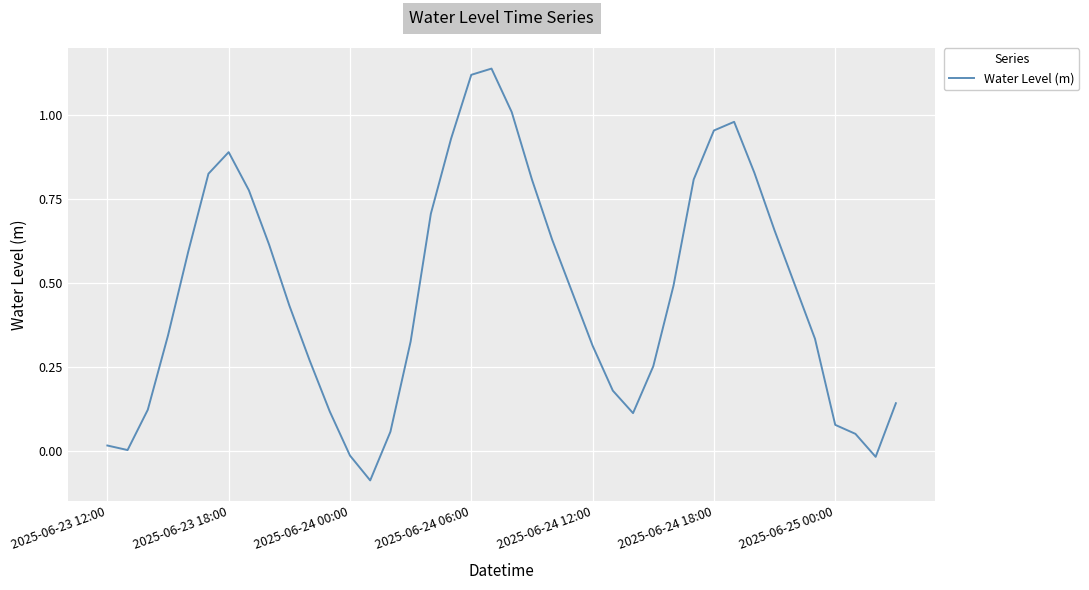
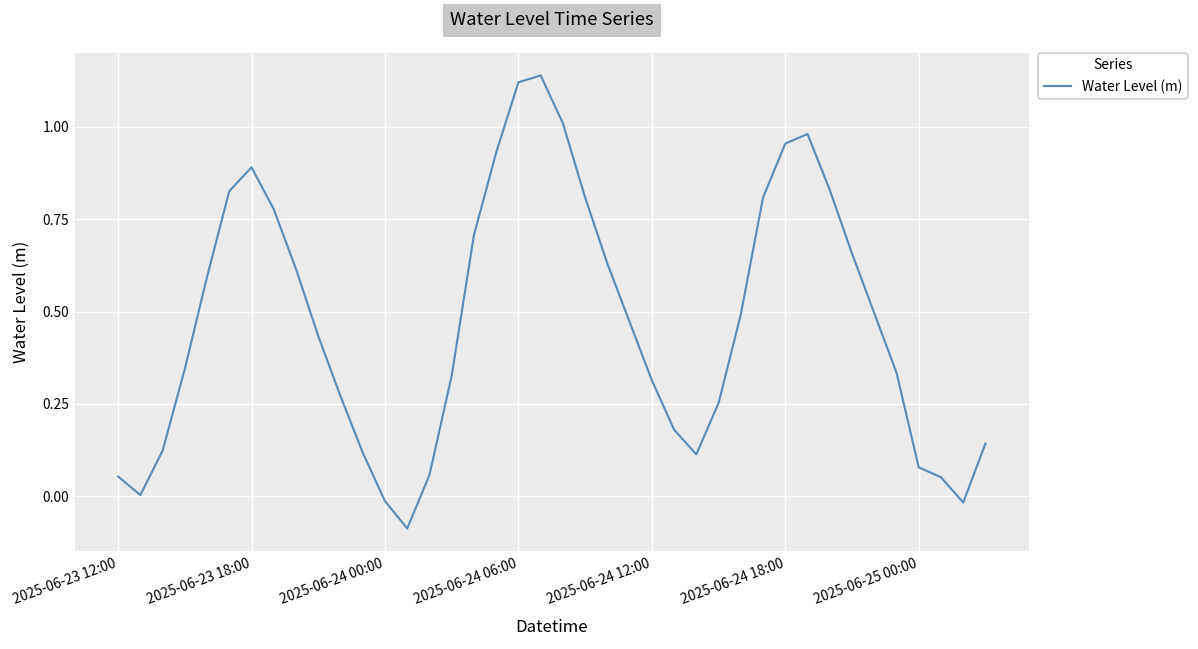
  {
-   "2025-06-23 12:00": 0.02,
+   "2025-06-23 12:00": 0.05,
    "2025-06-23 18:00": 0.89,
    "2025-06-24 00:00": -0.01,
    "2025-06-24 06:00": 1.12,
    "2025-06-24 12:00": 0.31,
    "2025-06-24 18:00": 0.95,
    "2025-06-25 00:00": 0.08
  }
